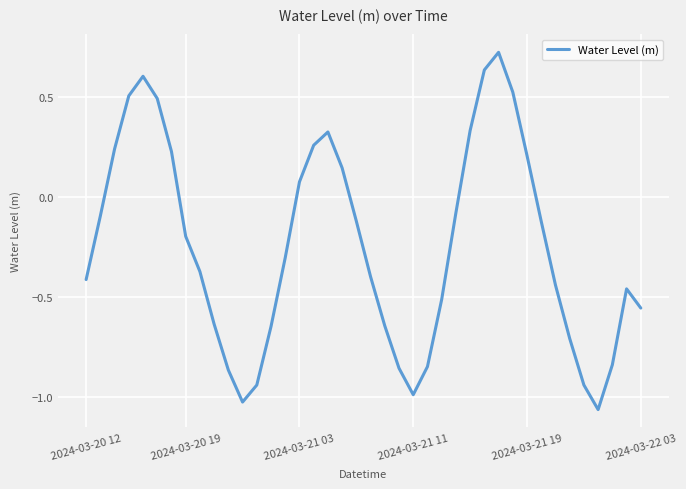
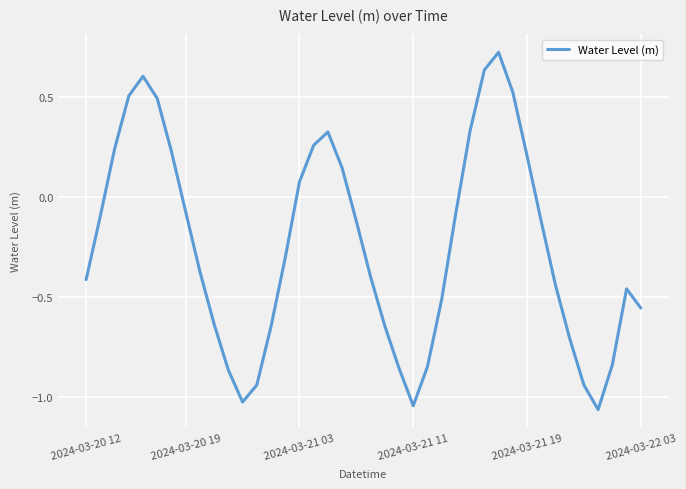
  {
    "2024-03-20 12": -0.41,
-   "2024-03-20 19": -0.20,
+   "2024-03-20 19": -0.08,
    "2024-03-21 03": 0.07,
-   "2024-03-21 11": -0.99,
+   "2024-03-21 11": -1.04,
    "2024-03-21 19": 0.21,
    "2024-03-22 03": -0.56
  }
